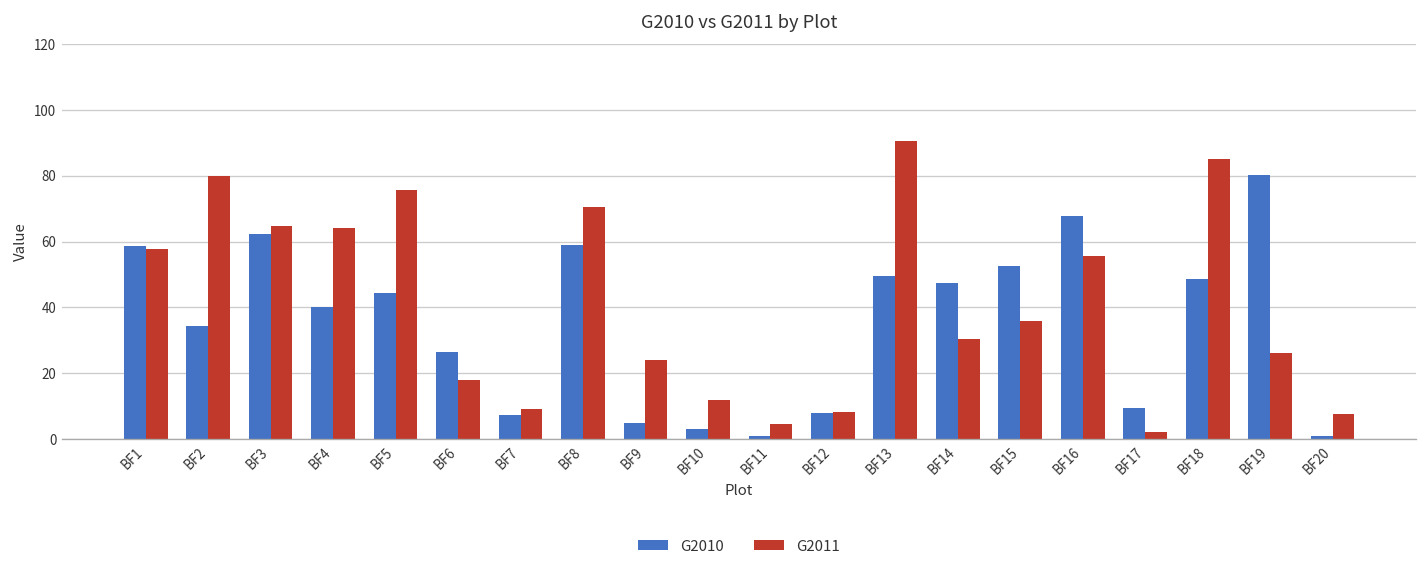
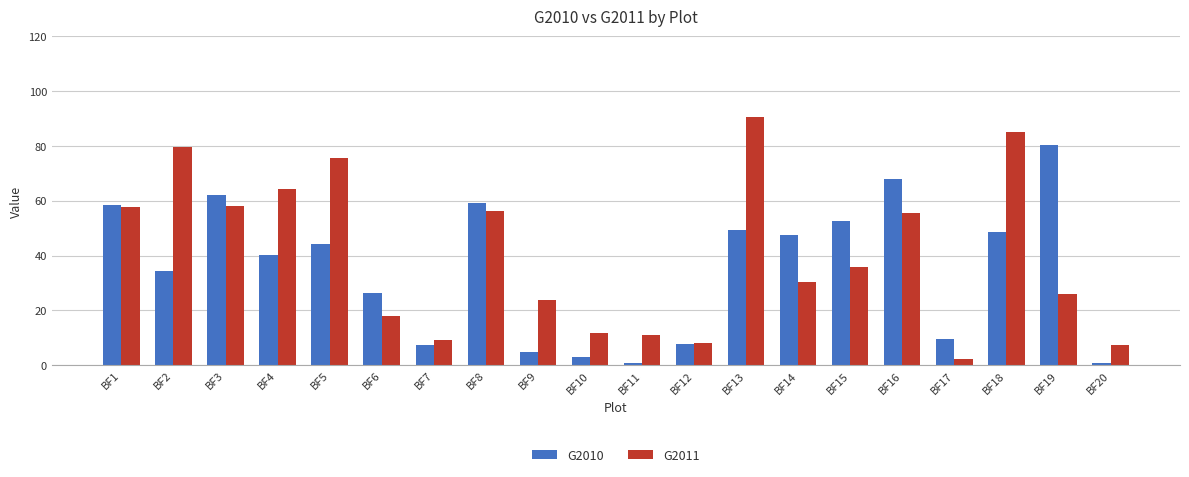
  {
    "G2010": {
      "BF1": 59,
      "BF2": 34,
      "BF3": 62,
      "BF4": 40,
      "BF5": 44,
      "BF6": 27,
      "BF7": 7,
      "BF8": 59,
      "BF9": 5,
      "BF10": 3,
      "BF11": 1,
      "BF12": 8,
      "BF13": 50,
      "BF14": 48,
      "BF15": 53,
      "BF16": 68,
      "BF17": 10,
      "BF18": 49,
      "BF19": 80,
      "BF20": 1
    },
    "G2011": {
      "BF1": 58,
      "BF2": 80,
-     "BF3": 65,
+     "BF3": 58,
      "BF4": 64,
      "BF5": 76,
      "BF6": 18,
      "BF7": 9,
-     "BF8": 71,
+     "BF8": 56,
      "BF9": 24,
      "BF10": 12,
-     "BF11": 5,
+     "BF11": 11,
      "BF12": 8,
      "BF13": 91,
      "BF14": 31,
      "BF15": 36,
      "BF16": 56,
      "BF17": 2,
      "BF18": 85,
      "BF19": 26,
      "BF20": 8
    }
  }
